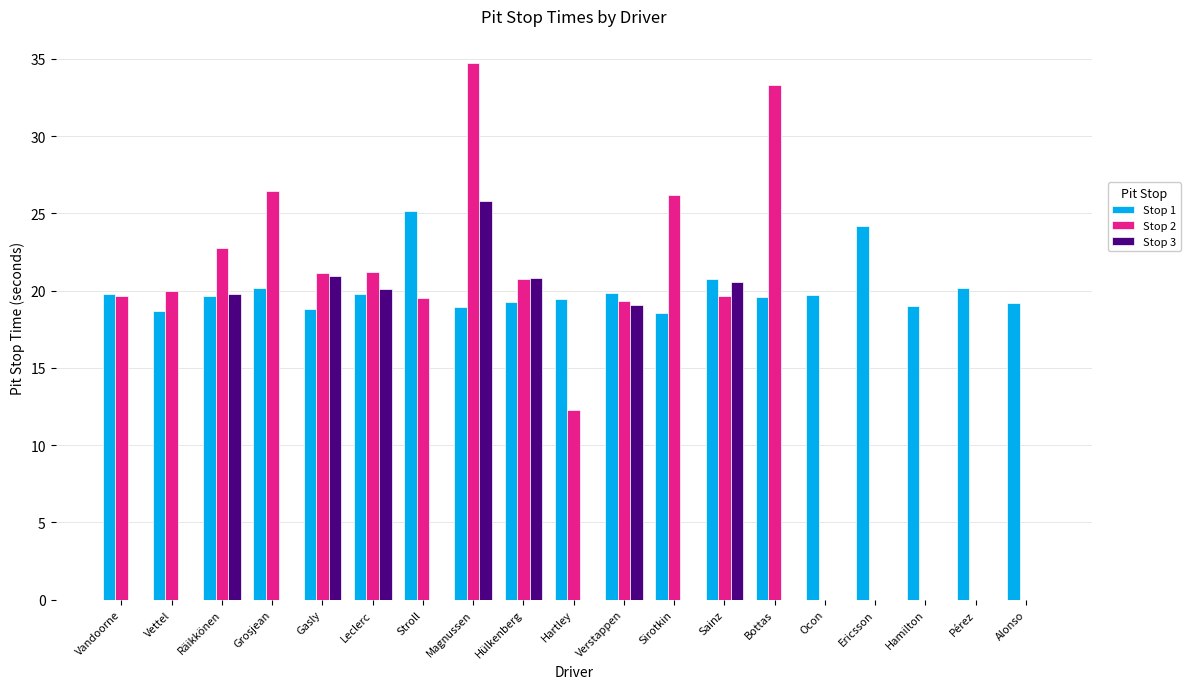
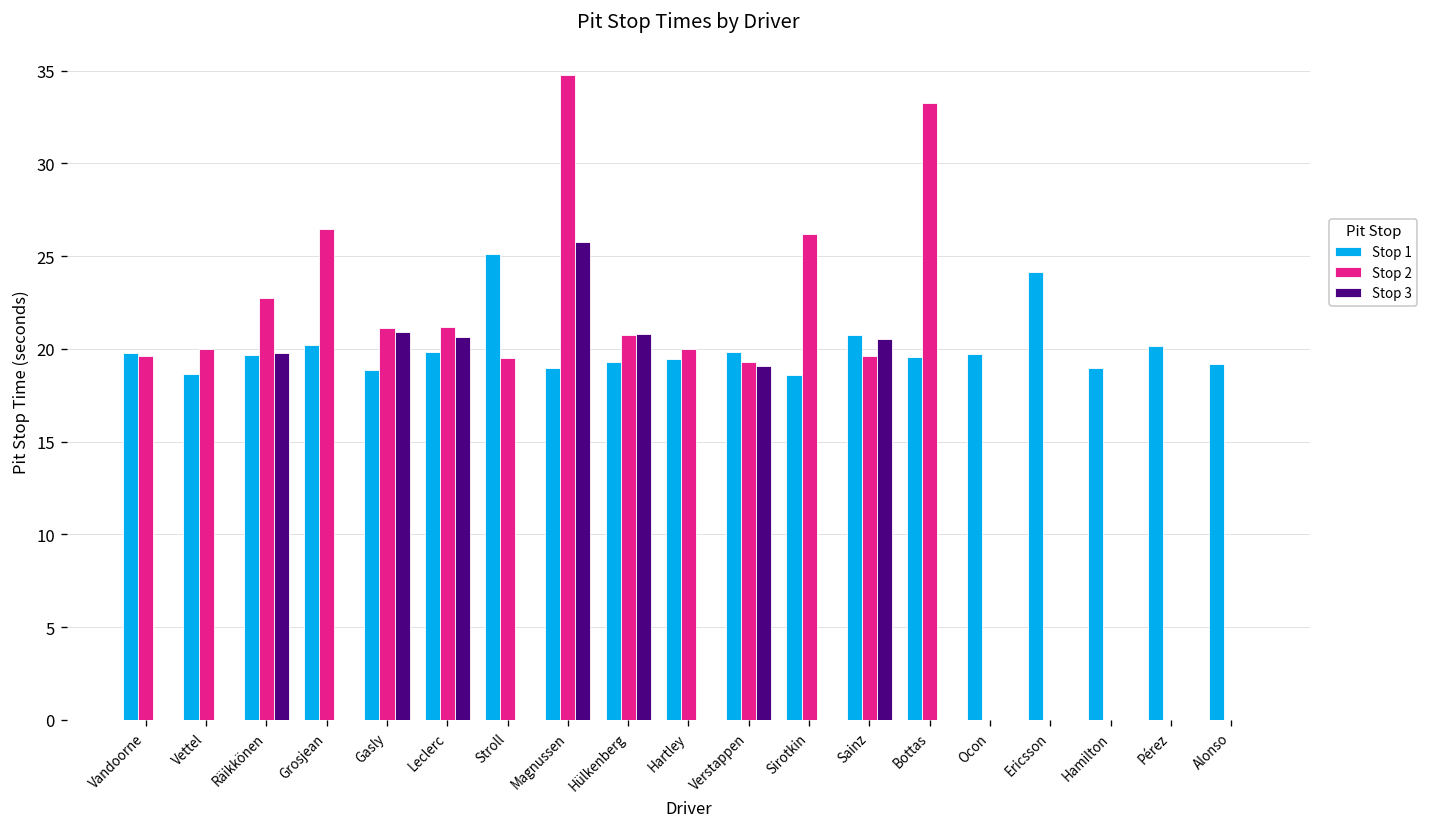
  {
    "Stop 1": {
      "Vandoorne": 19.8,
      "Vettel": 18.7,
      "Räikkönen": 19.6,
      "Grosjean": 20.2,
      "Gasly": 18.8,
      "Leclerc": 19.8,
      "Stroll": 25.1,
      "Magnussen": 19.0,
      "Hülkenberg": 19.3,
      "Hartley": 19.5,
      "Verstappen": 19.8,
      "Sirotkin": 18.6,
      "Sainz": 20.8,
      "Bottas": 19.6,
      "Ocon": 19.7,
      "Ericsson": 24.2,
      "Hamilton": 19.0,
      "Pérez": 20.2,
      "Alonso": 19.2
    },
    "Stop 2": {
      "Vandoorne": 19.6,
      "Vettel": 20.0,
      "Räikkönen": 22.7,
      "Grosjean": 26.5,
      "Gasly": 21.1,
      "Leclerc": 21.2,
      "Stroll": 19.5,
      "Magnussen": 34.7,
      "Hülkenberg": 20.8,
-     "Hartley": 12.3,
+     "Hartley": 20.0,
      "Verstappen": 19.3,
      "Sirotkin": 26.2,
      "Sainz": 19.6,
      "Bottas": 33.3,
      "Ocon": 0.0,
      "Ericsson": 0.0,
      "Hamilton": 0.0,
      "Pérez": 0.0,
      "Alonso": 0.0
    },
    "Stop 3": {
      "Vandoorne": 0.0,
      "Vettel": 0.0,
      "Räikkönen": 19.8,
      "Grosjean": 0.0,
      "Gasly": 20.9,
-     "Leclerc": 20.1,
+     "Leclerc": 20.7,
      "Stroll": 0.0,
      "Magnussen": 25.8,
      "Hülkenberg": 20.8,
      "Hartley": 0.0,
      "Verstappen": 19.1,
      "Sirotkin": 0.0,
      "Sainz": 20.5,
      "Bottas": 0.0,
      "Ocon": 0.0,
      "Ericsson": 0.0,
      "Hamilton": 0.0,
      "Pérez": 0.0,
      "Alonso": 0.0
    }
  }
